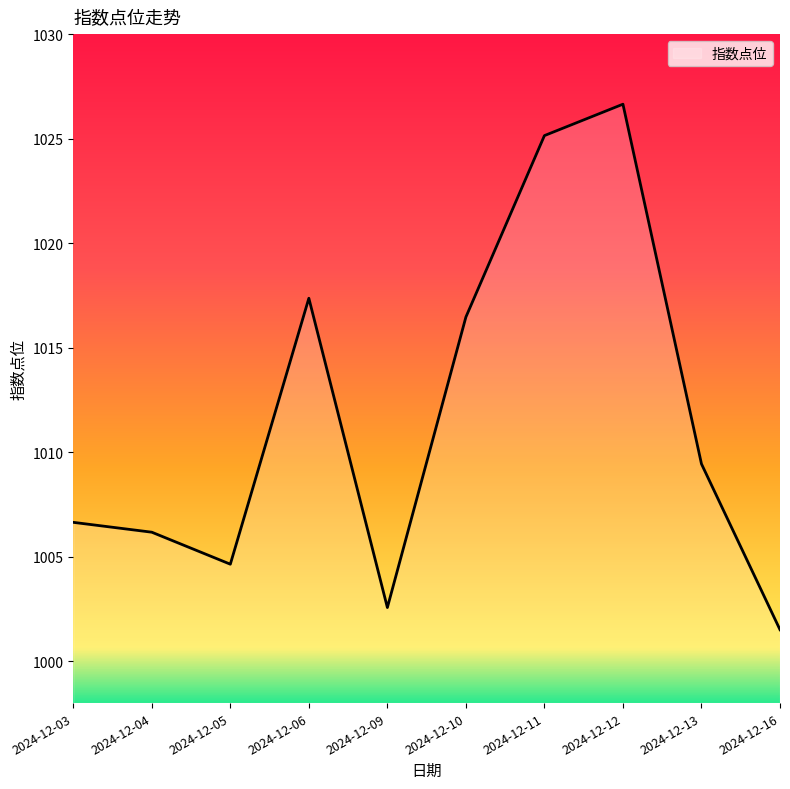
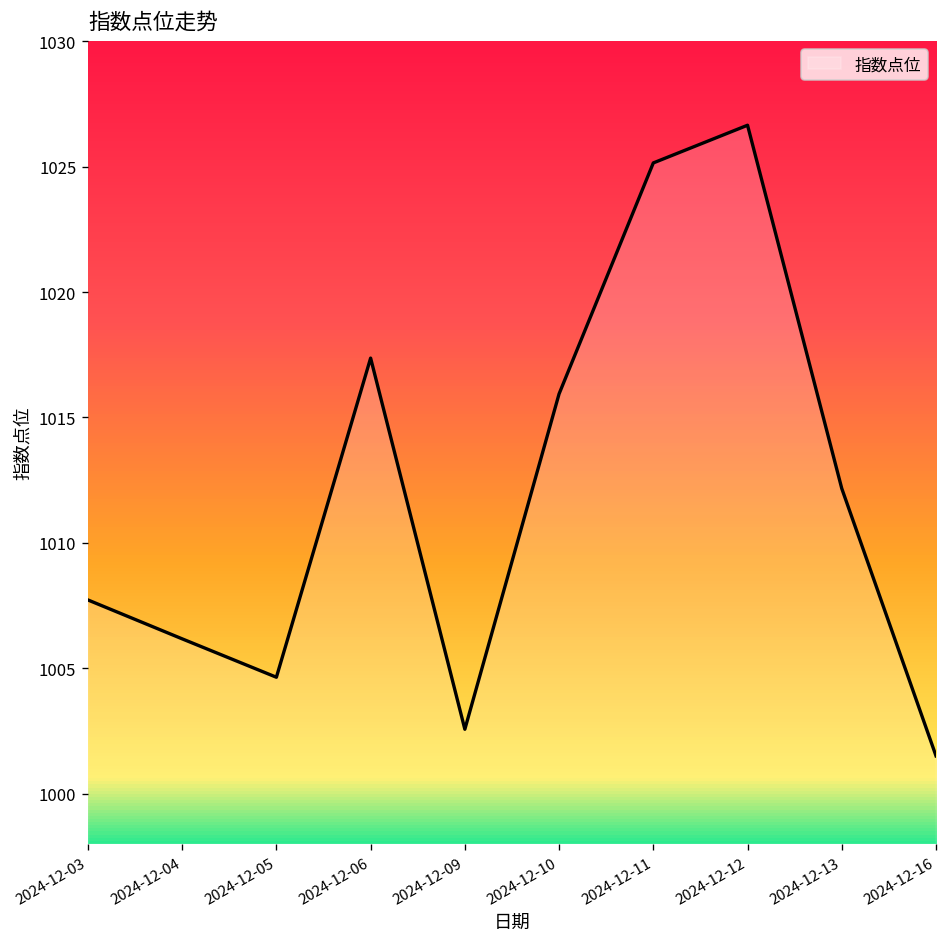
  {
-   "2024-12-03": 1006.6,
+   "2024-12-03": 1007.7,
    "2024-12-04": 1006.2,
    "2024-12-05": 1004.6,
    "2024-12-06": 1017.4,
    "2024-12-09": 1002.6,
-   "2024-12-10": 1016.5,
+   "2024-12-10": 1015.9,
    "2024-12-11": 1025.1,
    "2024-12-12": 1026.6,
-   "2024-12-13": 1009.4,
+   "2024-12-13": 1012.2,
    "2024-12-16": 1001.5
  }
